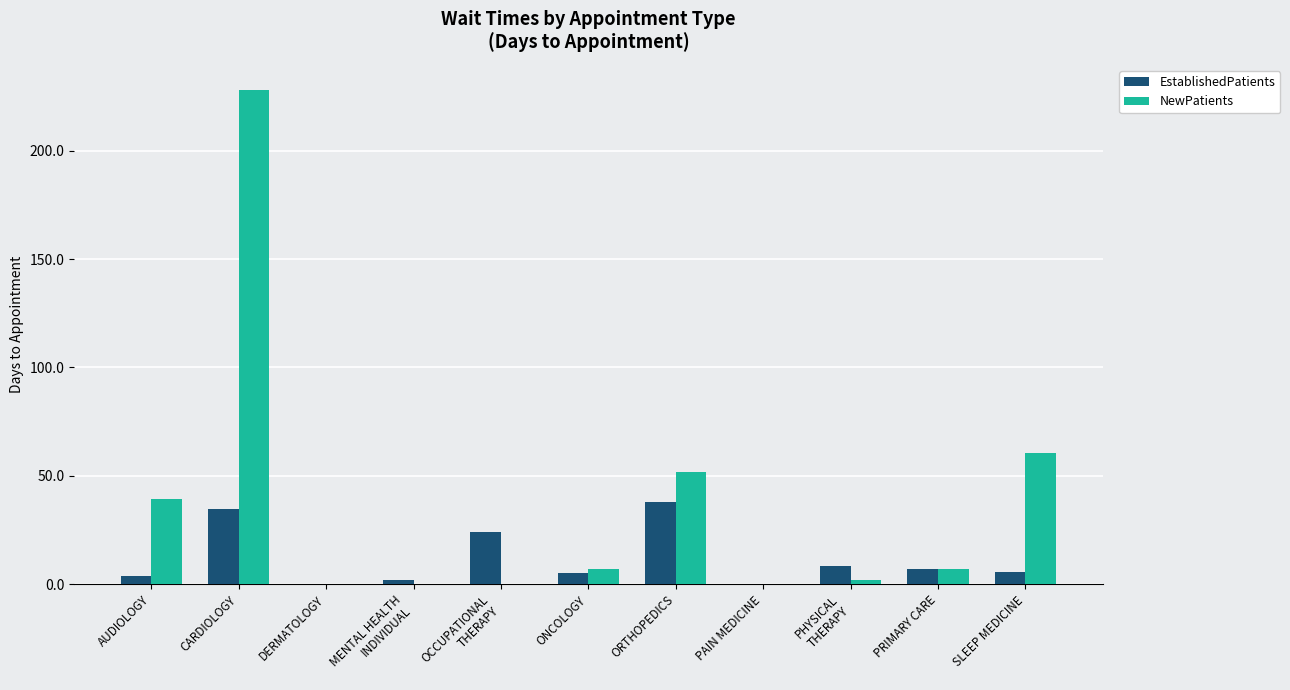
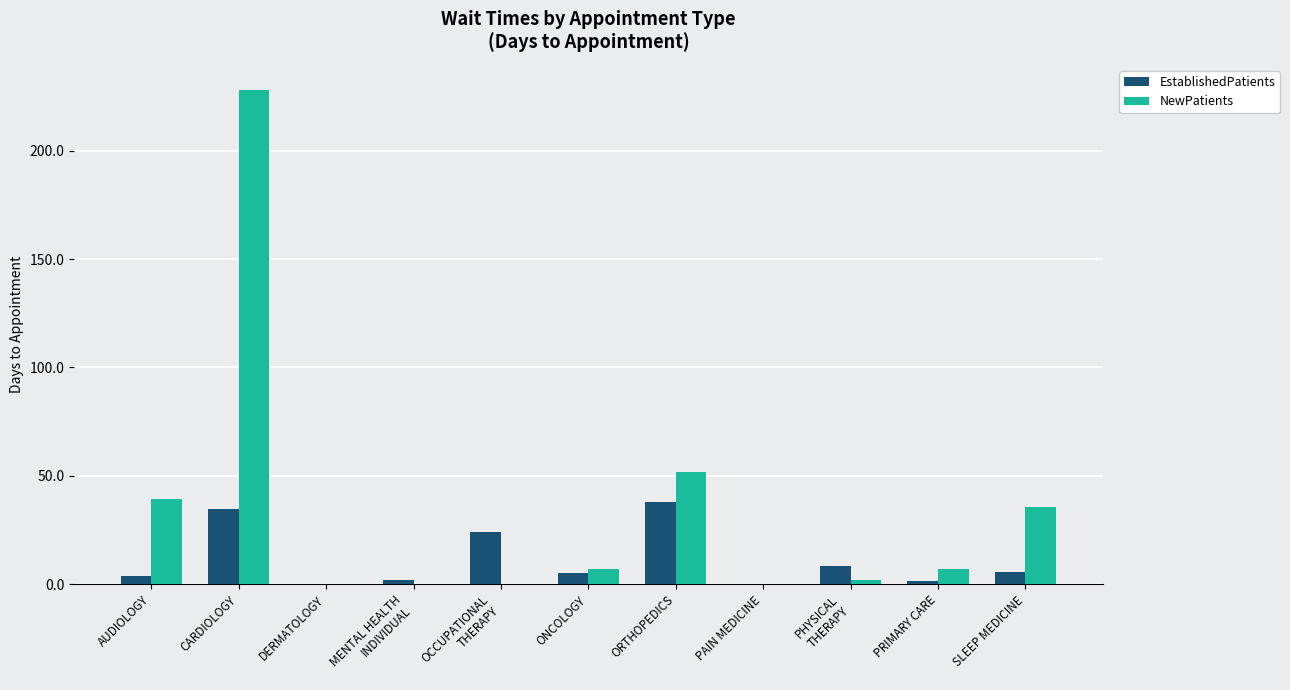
  {
    "EstablishedPatients": {
      "AUDIOLOGY": 4,
      "CARDIOLOGY": 35,
      "DERMATOLOGY": 0,
      "MENTAL HEALTH INDIVIDUAL": 2,
      "OCCUPATIONAL THERAPY": 24,
      "ONCOLOGY": 5,
      "ORTHOPEDICS": 38,
      "PAIN MEDICINE": 0,
      "PHYSICAL THERAPY": 8,
-     "PRIMARY CARE": 7,
+     "PRIMARY CARE": 2,
      "SLEEP MEDICINE": 6
    },
    "NewPatients": {
      "AUDIOLOGY": 39,
      "CARDIOLOGY": 228,
      "DERMATOLOGY": 0,
      "MENTAL HEALTH INDIVIDUAL": 0,
      "OCCUPATIONAL THERAPY": 0,
      "ONCOLOGY": 7,
      "ORTHOPEDICS": 52,
      "PAIN MEDICINE": 0,
      "PHYSICAL THERAPY": 2,
      "PRIMARY CARE": 7,
-     "SLEEP MEDICINE": 60
+     "SLEEP MEDICINE": 36
    }
  }
